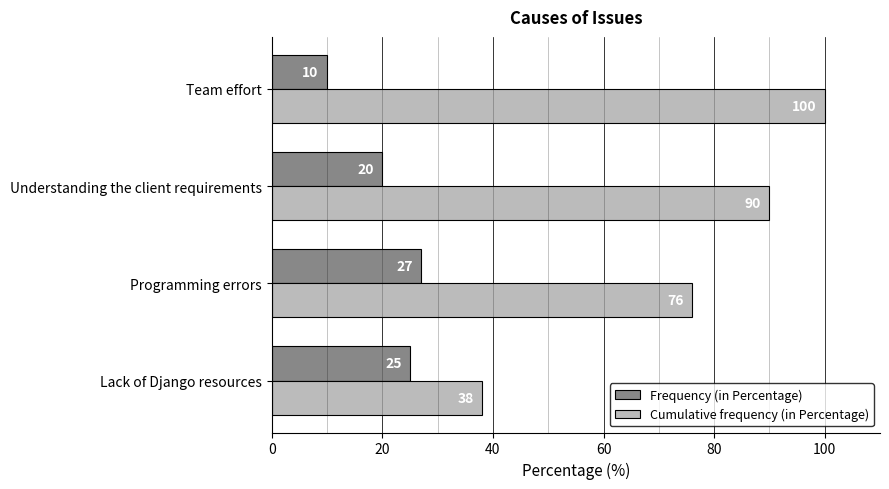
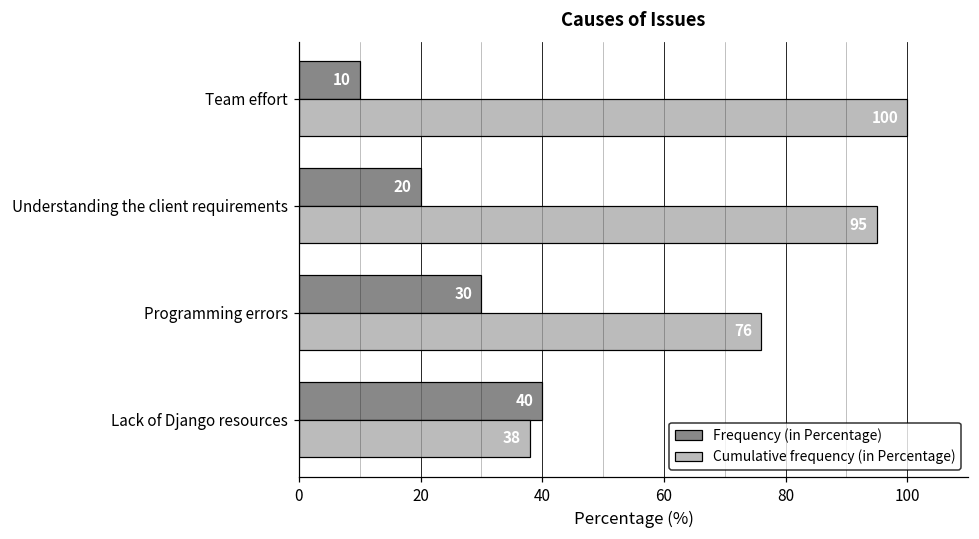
  {
    "Frequency (in Percentage)": {
      "Team effort": 10,
      "Understanding the client requirements": 20,
-     "Programming errors": 27,
-     "Lack of Django resources": 25
+     "Programming errors": 30,
+     "Lack of Django resources": 40
    },
    "Cumulative frequency (in Percentage)": {
      "Team effort": 100,
-     "Understanding the client requirements": 90,
+     "Understanding the client requirements": 95,
      "Programming errors": 76,
      "Lack of Django resources": 38
    }
  }
